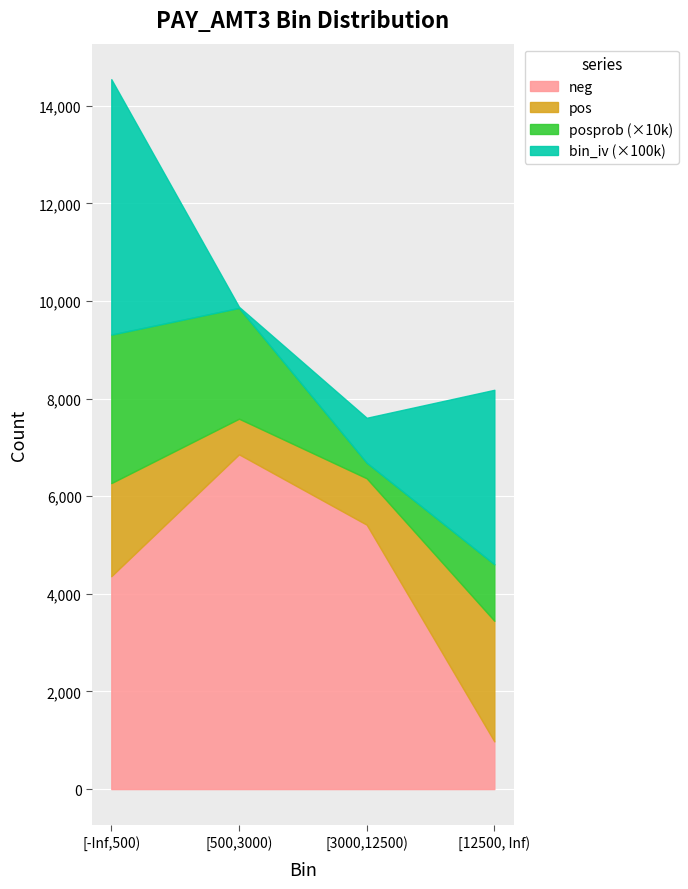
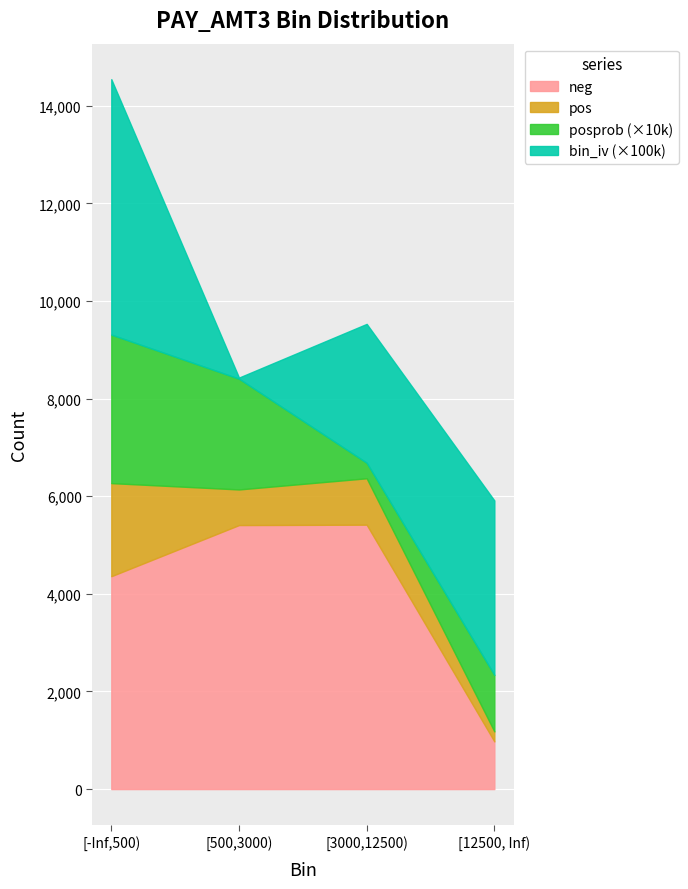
  {
    "neg": {
      "[-Inf,500)": "4,400",
-     "[500,3000)": "6,900",
+     "[500,3000)": "5,400",
      "[3000,12500)": "5,400",
      "[12500, Inf)": "1,000"
    },
    "pos": {
      "[-Inf,500)": "1,900",
      "[500,3000)": "700",
      "[3000,12500)": "1,000",
-     "[12500, Inf)": "2,500"
+     "[12500, Inf)": "200"
    },
    "posprob (×10k)": {
      "[-Inf,500)": "3,000",
      "[3000,12500)": "300",
      "[12500, Inf)": "1,200"
    },
    "bin_iv (×100k)": {
      "[-Inf,500)": "5,200",
-     "[3000,12500)": "900",
+     "[3000,12500)": "2,800",
      "[12500, Inf)": "3,600"
    }
  }
